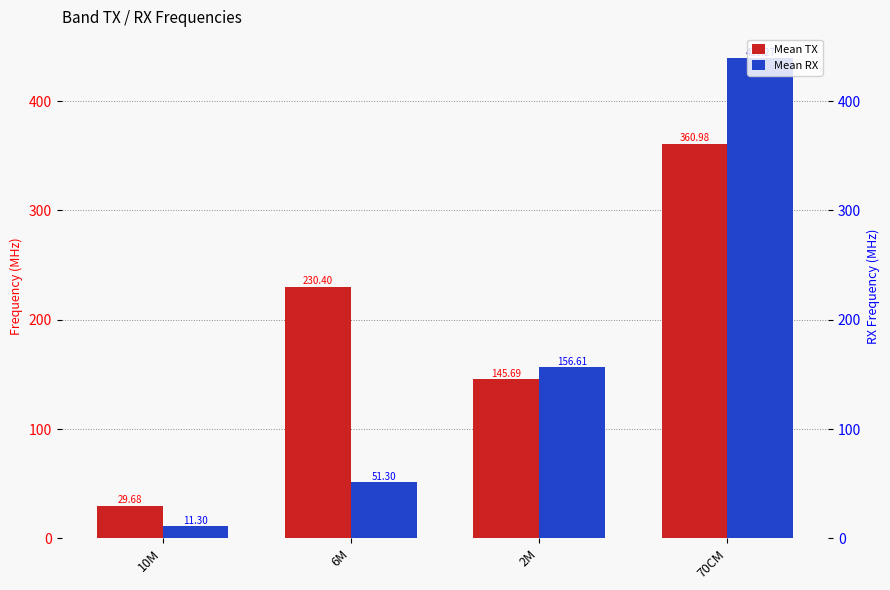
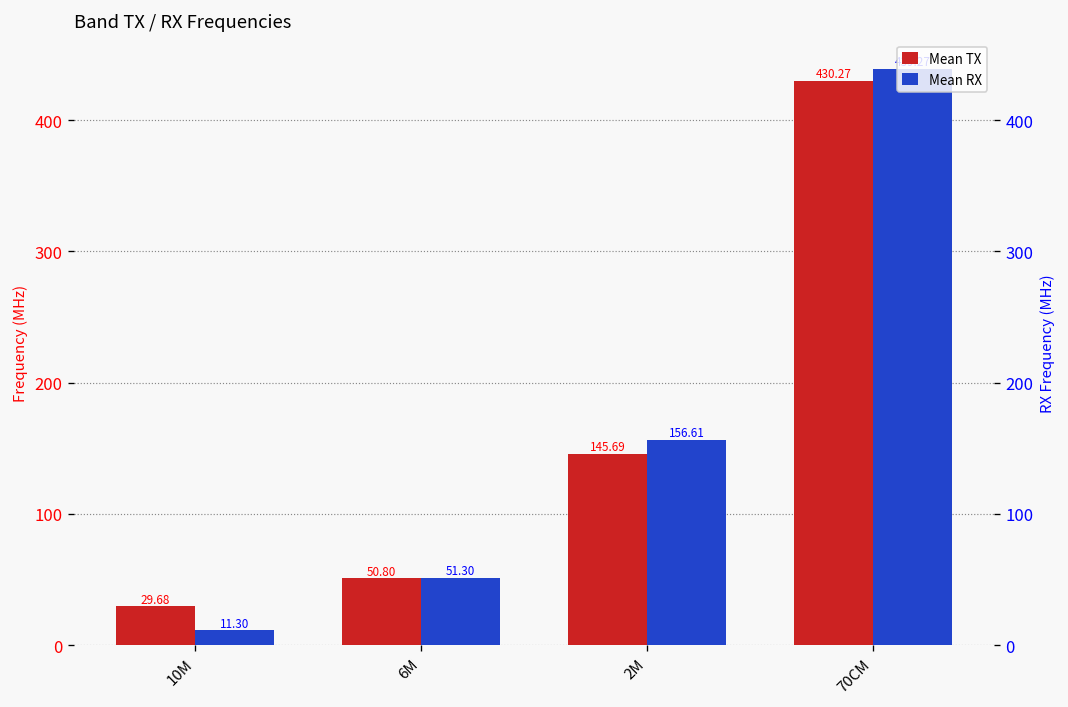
  {
    "Mean TX": {
      "10M": 29.68,
-     "6M": 230.40,
+     "6M": 50.80,
      "2M": 145.69,
-     "70CM": 360.98
+     "70CM": 430.27
    },
    "Mean RX": {
      "10M": 11.30,
      "6M": 51.30,
      "2M": 156.61
    }
  }
